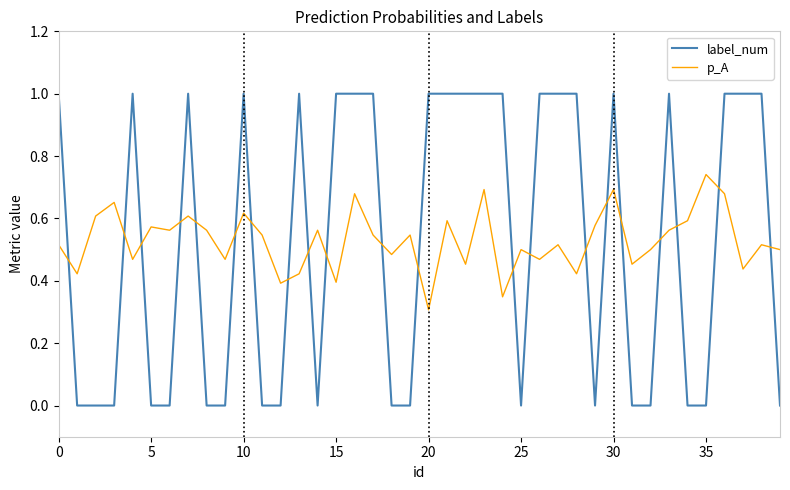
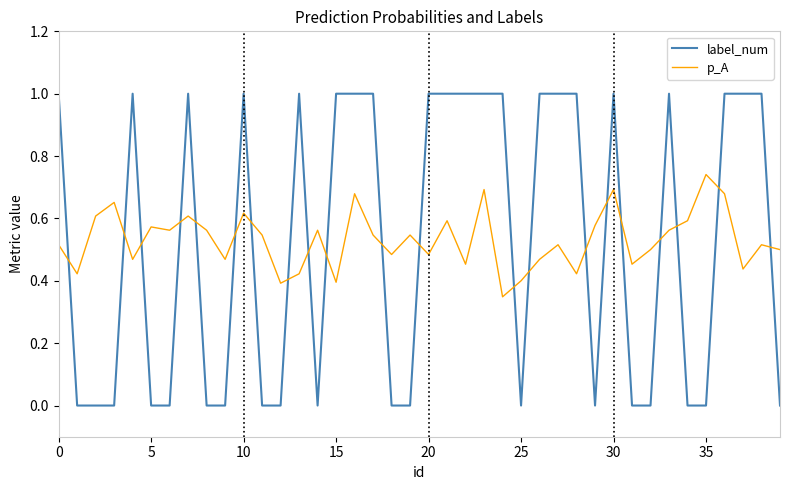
  {
    "label_num": {
      "0": 1.00,
      "5": 0.00,
      "10": 1.00,
      "15": 1.00,
      "20": 1.00,
      "25": 0.00,
      "30": 1.00,
      "35": 0.00
    },
    "p_A": {
      "0": 0.52,
      "5": 0.57,
      "10": 0.62,
      "15": 0.40,
-     "20": 0.31,
-     "25": 0.5,
+     "20": 0.48,
+     "25": 0.4,
      "30": 0.69,
      "35": 0.74
    }
  }
